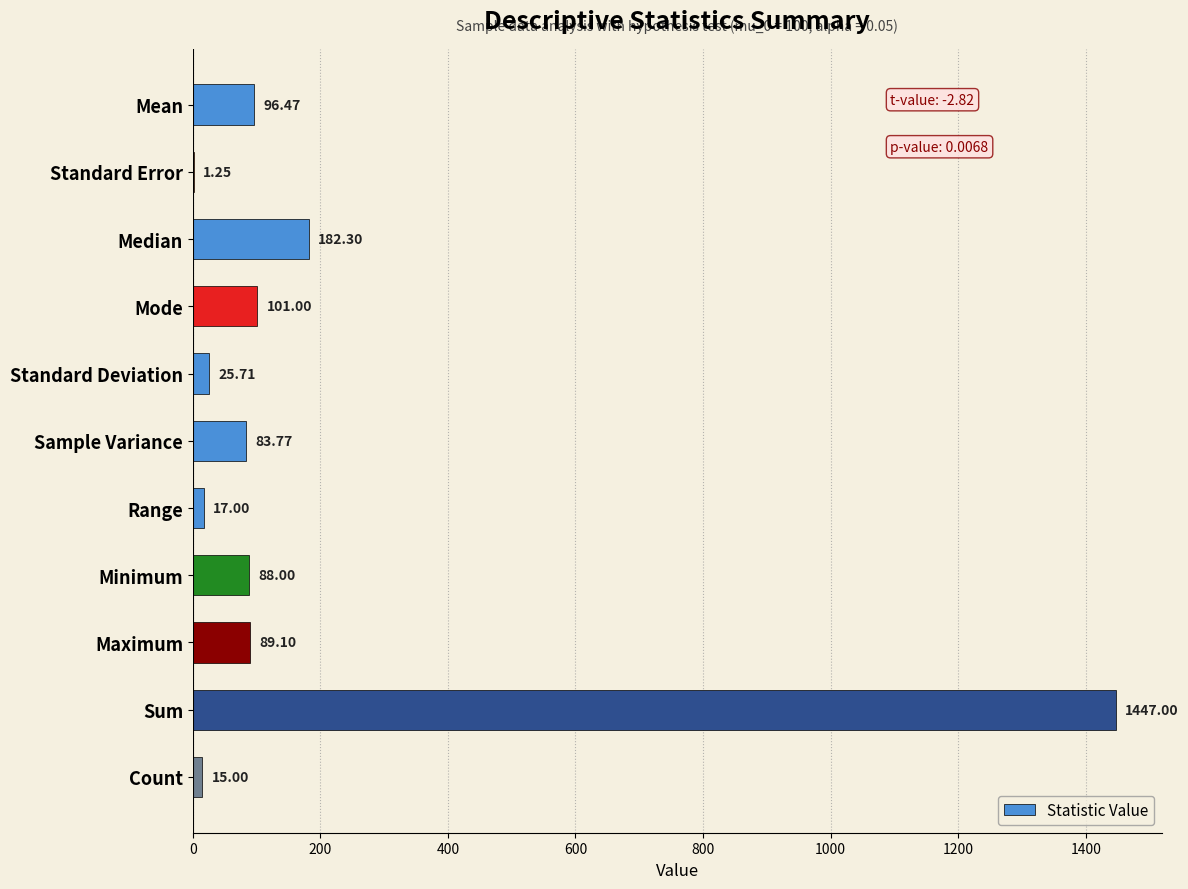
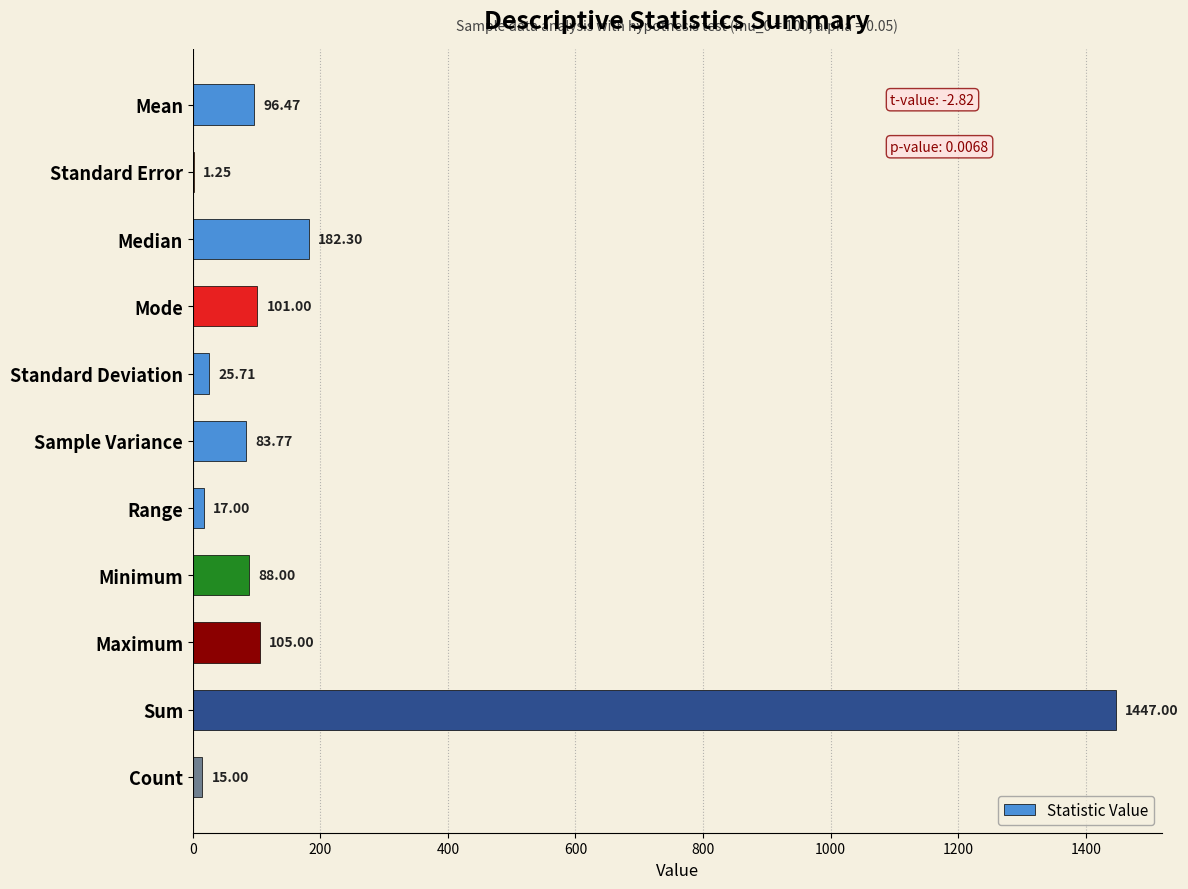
  {
    "Mean": 96.47,
    "Standard Error": 1.25,
    "Median": 182.30,
    "Mode": 101.00,
    "Standard Deviation": 25.71,
    "Sample Variance": 83.77,
    "Range": 17.00,
    "Minimum": 88.00,
-   "Maximum": 89.10,
+   "Maximum": 105.00,
    "Sum": 1447.00,
    "Count": 15.00
  }
